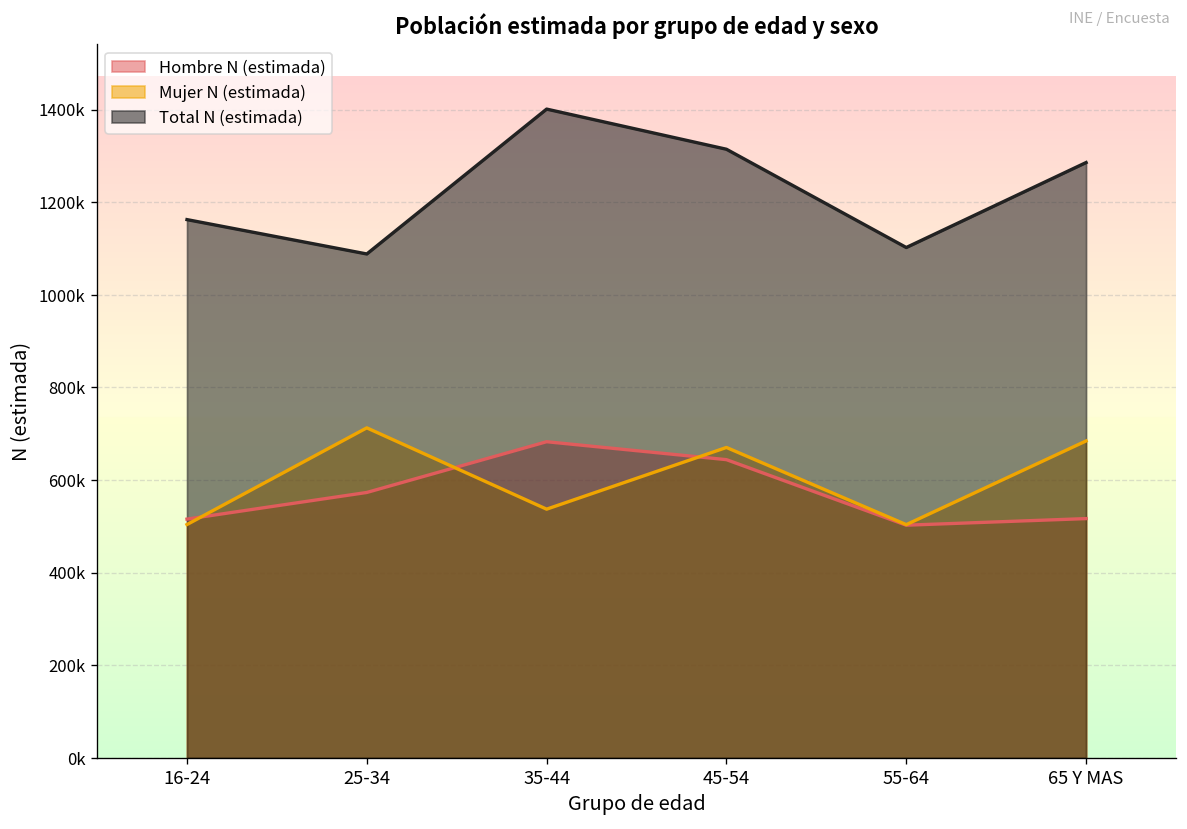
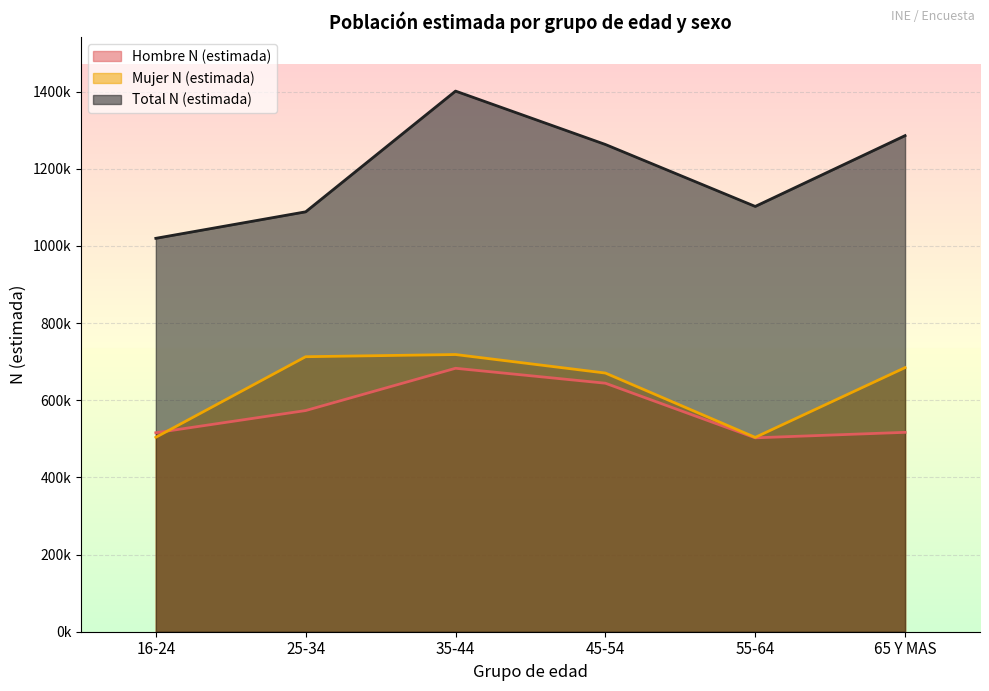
  {
    "Hombre N (estimada)": {
      "16-24": 520000,
      "25-34": 570000,
      "35-44": 680000,
      "45-54": 640000,
      "65 Y MAS": 520000
    },
    "Mujer N (estimada)": {
      "16-24": 500000,
      "25-34": 710000,
-     "35-44": 540000,
+     "35-44": 720000,
      "45-54": 670000,
      "65 Y MAS": 680000
    },
    "Total N (estimada)": {
-     "16-24": 1160000,
+     "16-24": 1020000,
      "25-34": 1090000,
      "35-44": 1400000,
-     "45-54": 1310000,
+     "45-54": 1260000,
      "55-64": 1100000,
      "65 Y MAS": 1290000
    }
  }
